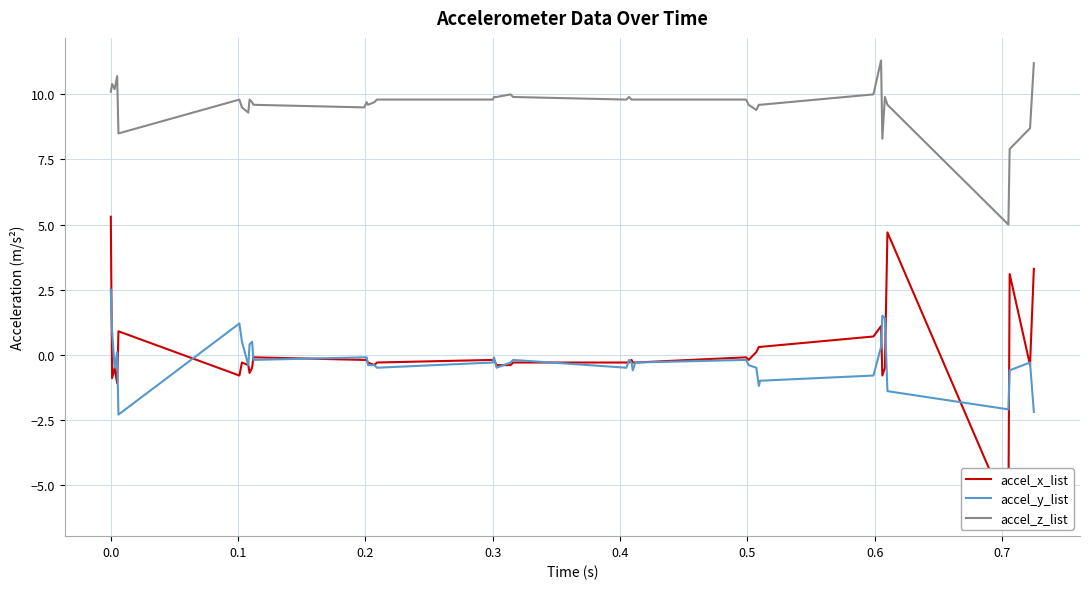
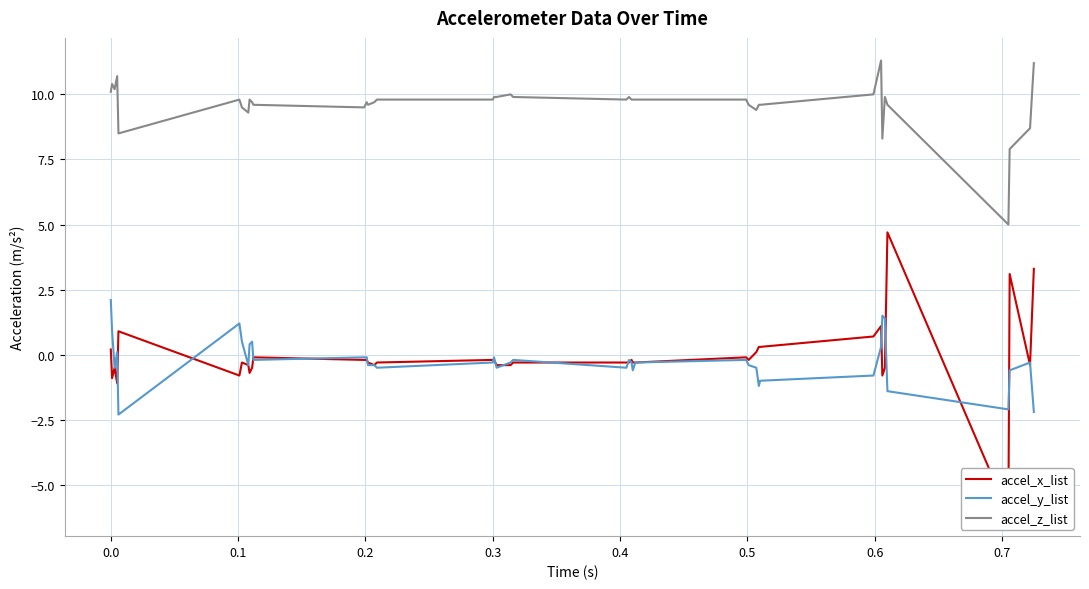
  {
    "accel_x_list": {
-     "0.0": 5.3,
+     "0.0": 0.2,
      "0.3": -0.2
    },
    "accel_y_list": {
-     "0.0": 2.5,
+     "0.0": 2.1,
      "0.3": -0.3
    },
    "accel_z_list": {
      "0.0": 10.1,
      "0.3": 9.8
    }
  }
